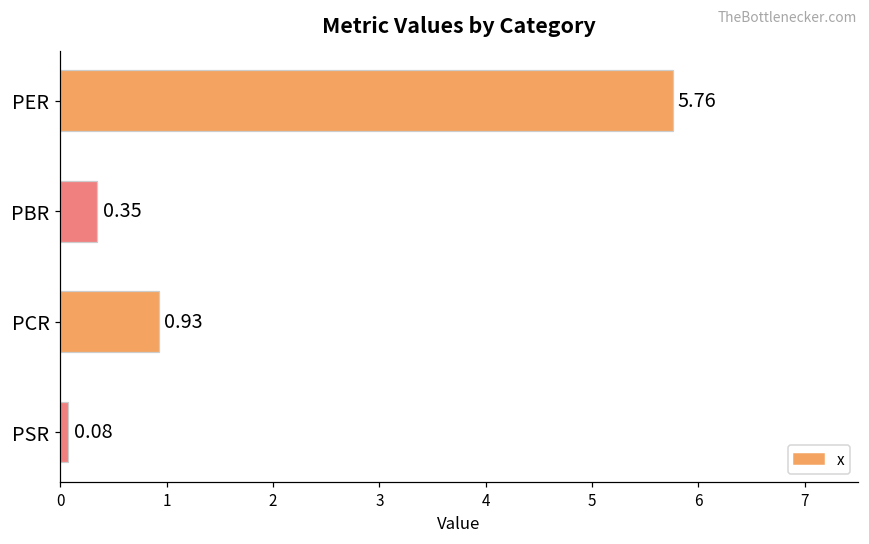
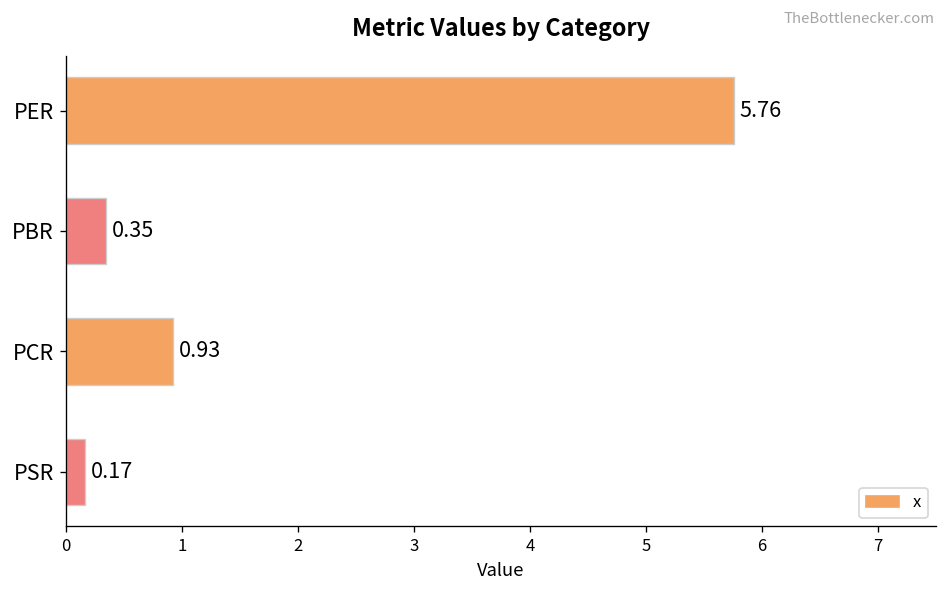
  {
    "PER": 5.76,
    "PBR": 0.35,
    "PCR": 0.93,
-   "PSR": 0.08
+   "PSR": 0.17
  }
